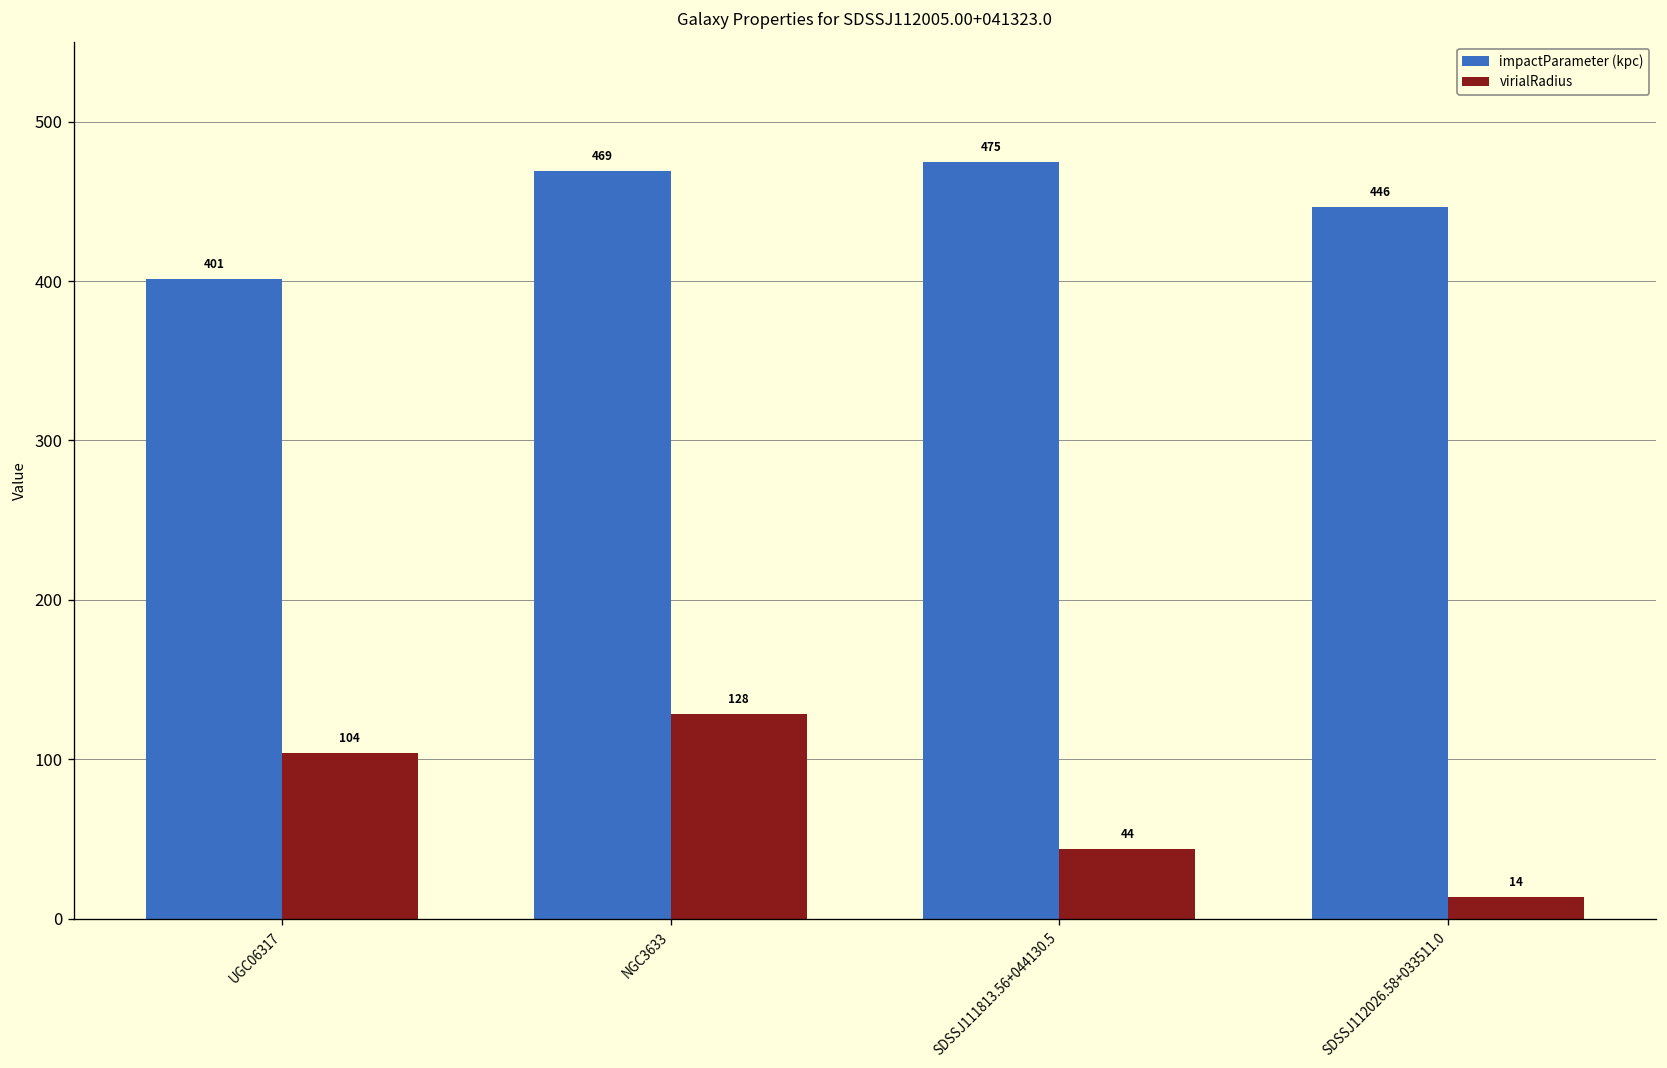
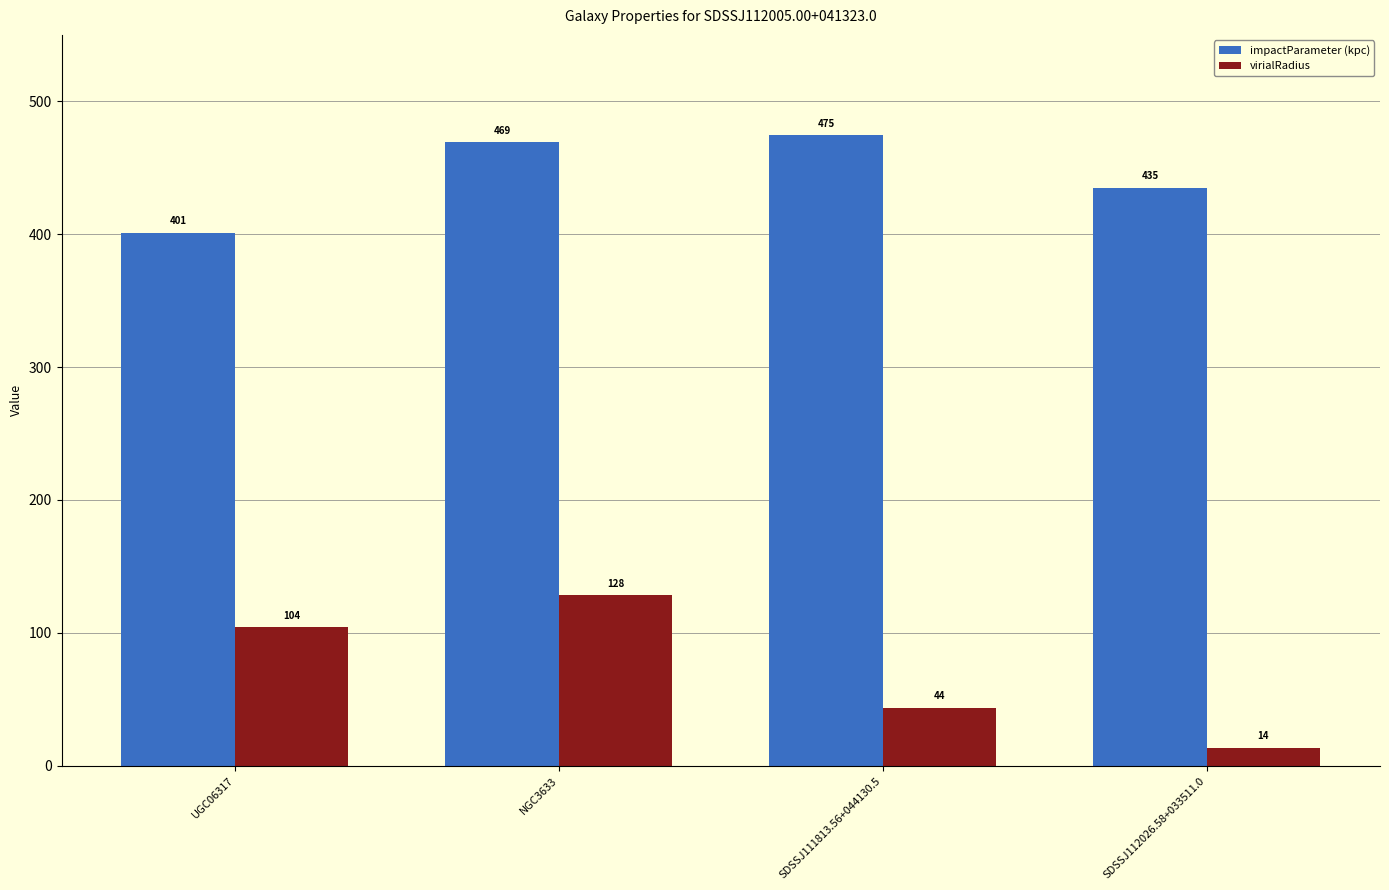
  {
    "impactParameter (kpc)": {
      "UGC06317": 401,
      "NGC3633": 469,
      "SDSSJ111813.56+044130.5": 475,
-     "SDSSJ112026.58+033511.0": 446
+     "SDSSJ112026.58+033511.0": 435
    },
    "virialRadius": {
      "UGC06317": 104,
      "NGC3633": 128,
      "SDSSJ111813.56+044130.5": 44,
      "SDSSJ112026.58+033511.0": 14
    }
  }
